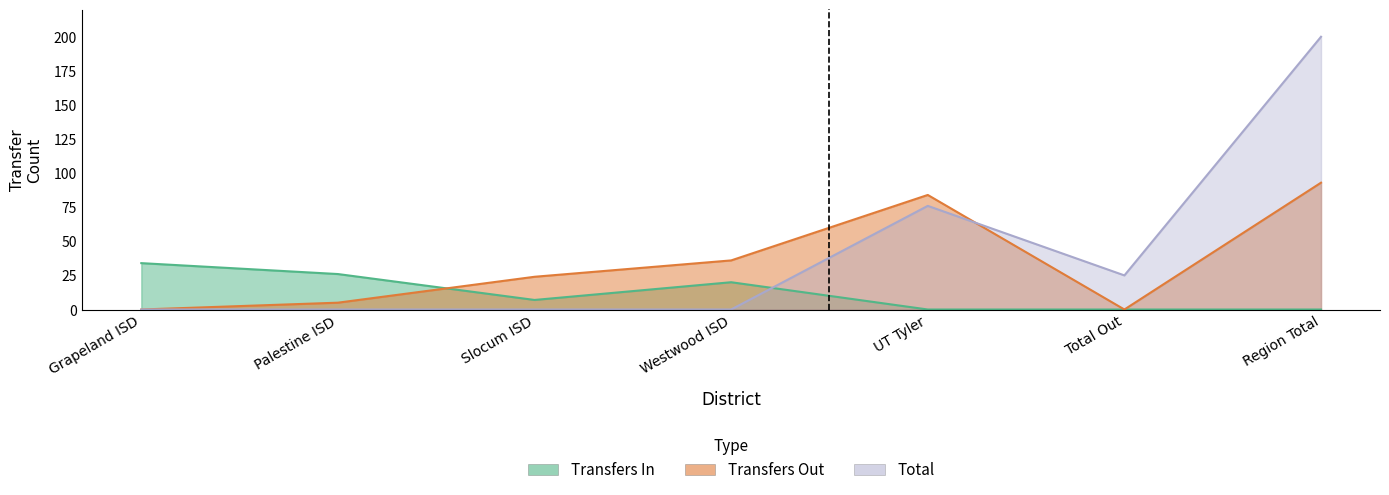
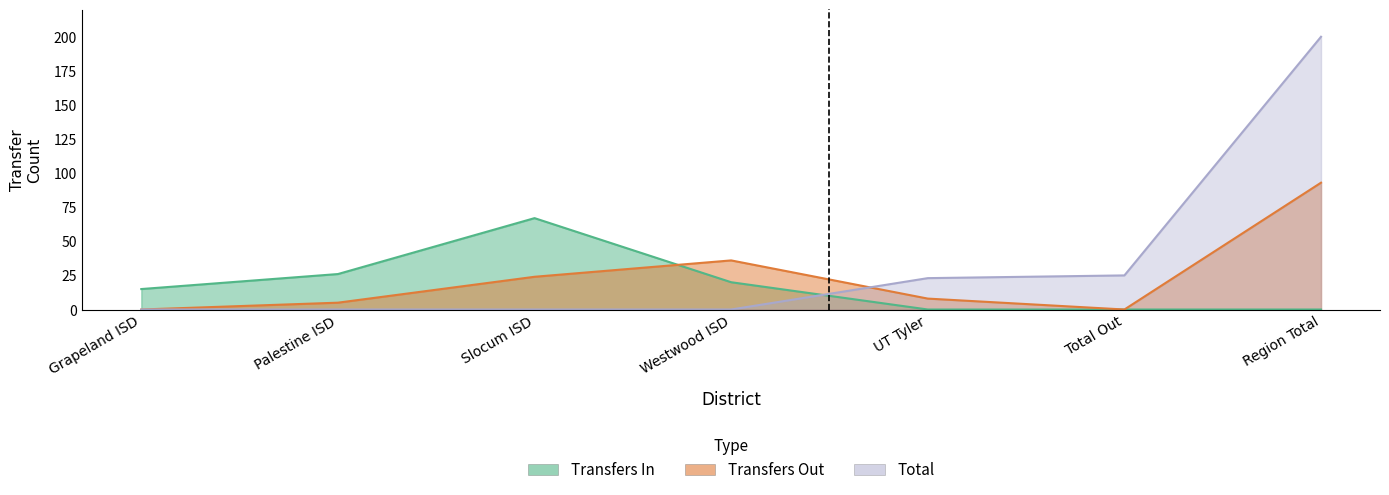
  {
    "Transfers In": {
-     "Grapeland ISD": 34,
+     "Grapeland ISD": 15,
      "Palestine ISD": 26,
-     "Slocum ISD": 7,
+     "Slocum ISD": 67,
      "Westwood ISD": 20,
      "UT Tyler": 0,
      "Region Total": 0
    },
    "Transfers Out": {
      "Palestine ISD": 5,
      "Slocum ISD": 24,
      "Westwood ISD": 36,
-     "UT Tyler": 84,
+     "UT Tyler": 8,
      "Region Total": 93
    },
    "Total": {
      "Palestine ISD": 0,
      "Slocum ISD": 0,
      "Westwood ISD": 0,
-     "UT Tyler": 76,
+     "UT Tyler": 23,
      "Total Out": 25,
      "Region Total": 200
    }
  }
